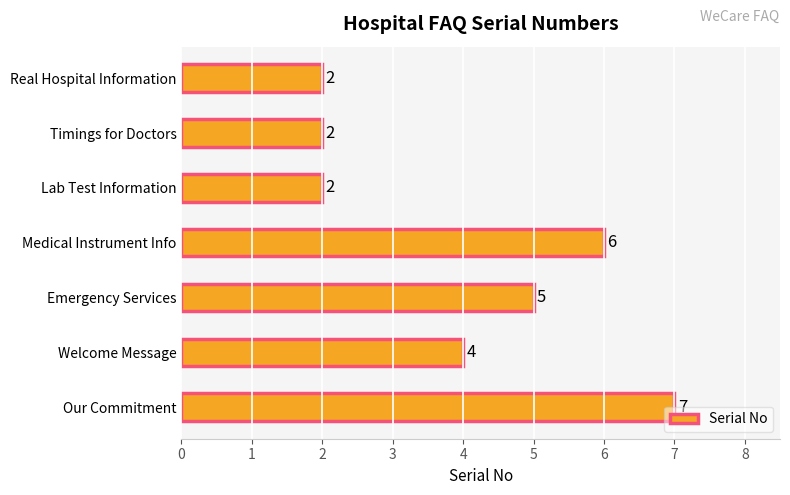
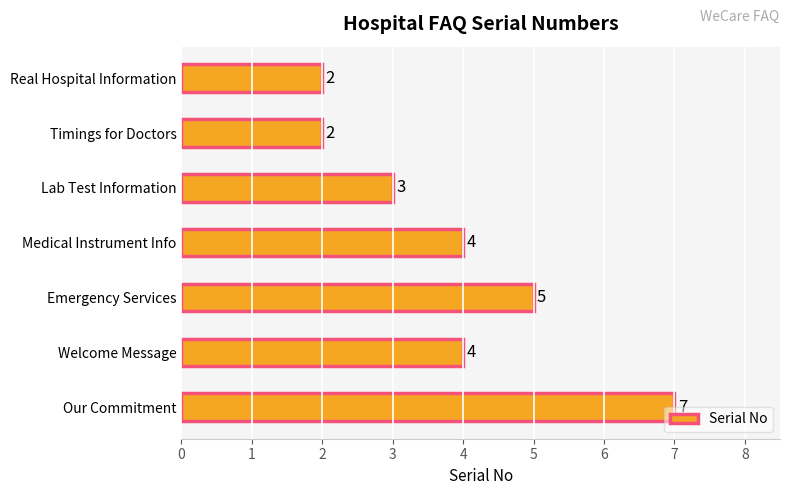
  {
    "Real Hospital Information": 2,
    "Timings for Doctors": 2,
-   "Lab Test Information": 2,
-   "Medical Instrument Info": 6,
+   "Lab Test Information": 3,
+   "Medical Instrument Info": 4,
    "Emergency Services": 5,
    "Welcome Message": 4
  }
